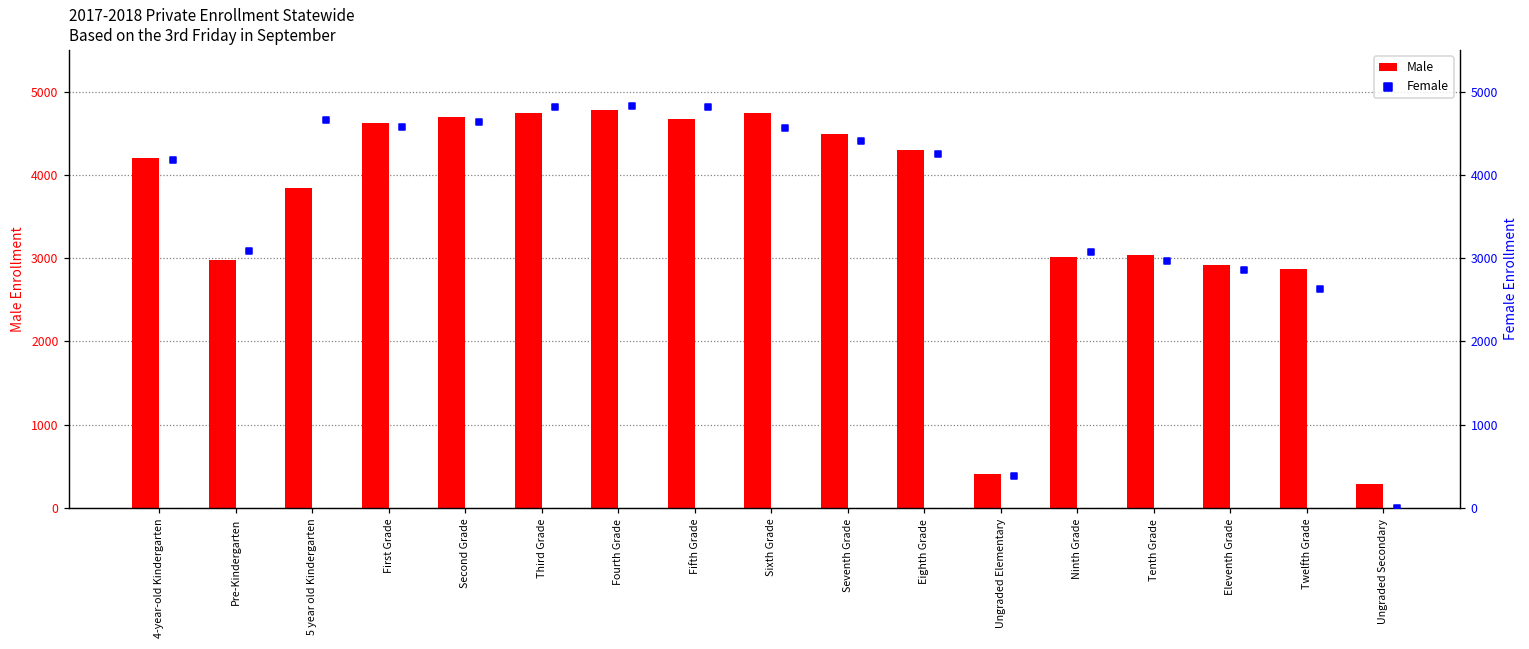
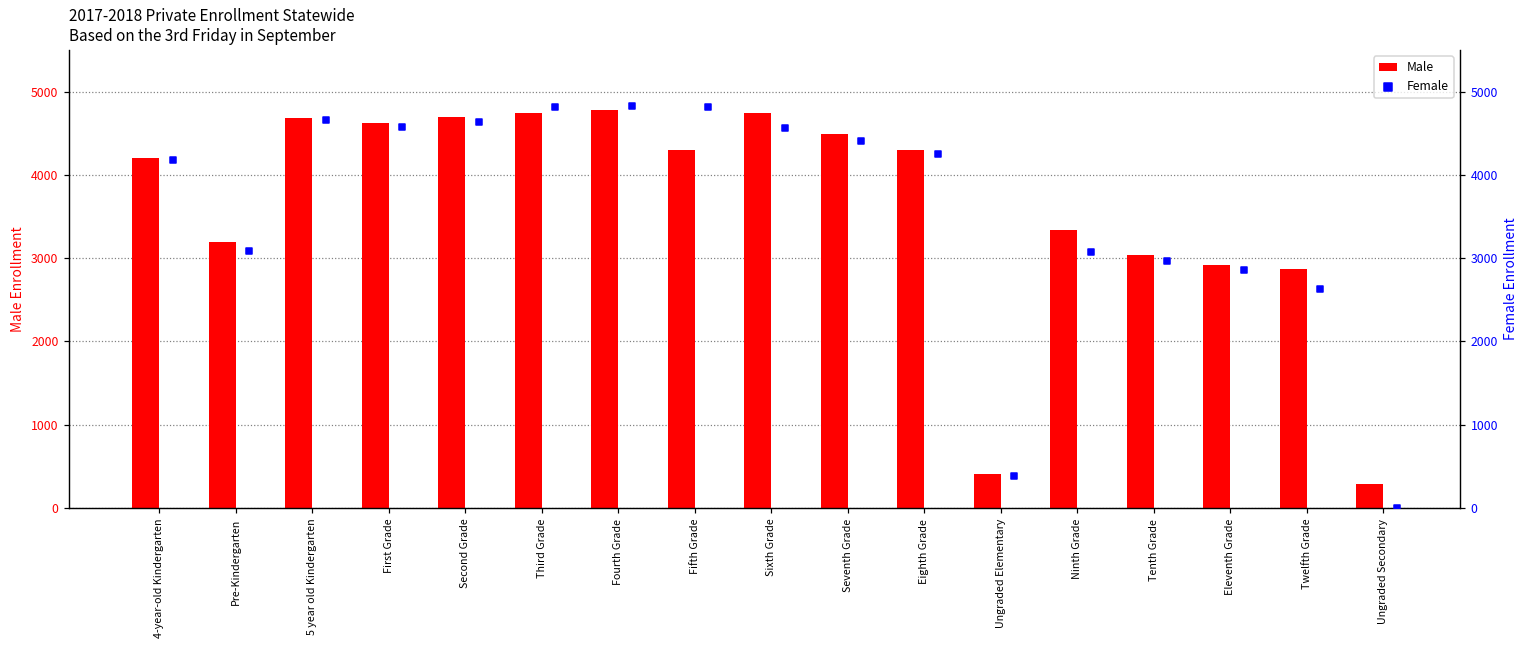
  {
    "Male": {
      "4-year-old Kindergarten": 4200,
-     "Pre-Kindergarten": 3000,
-     "5 year old Kindergarten": 3800,
+     "Pre-Kindergarten": 3200,
+     "5 year old Kindergarten": 4700,
      "First Grade": 4600,
      "Second Grade": 4700,
      "Third Grade": 4700,
      "Fourth Grade": 4800,
-     "Fifth Grade": 4700,
+     "Fifth Grade": 4300,
      "Sixth Grade": 4700,
      "Seventh Grade": 4500,
      "Eighth Grade": 4300,
      "Ungraded Elementary": 400,
-     "Ninth Grade": 3000,
+     "Ninth Grade": 3300,
      "Tenth Grade": 3000,
      "Eleventh Grade": 2900,
      "Twelfth Grade": 2900,
      "Ungraded Secondary": 300
    }
  }
